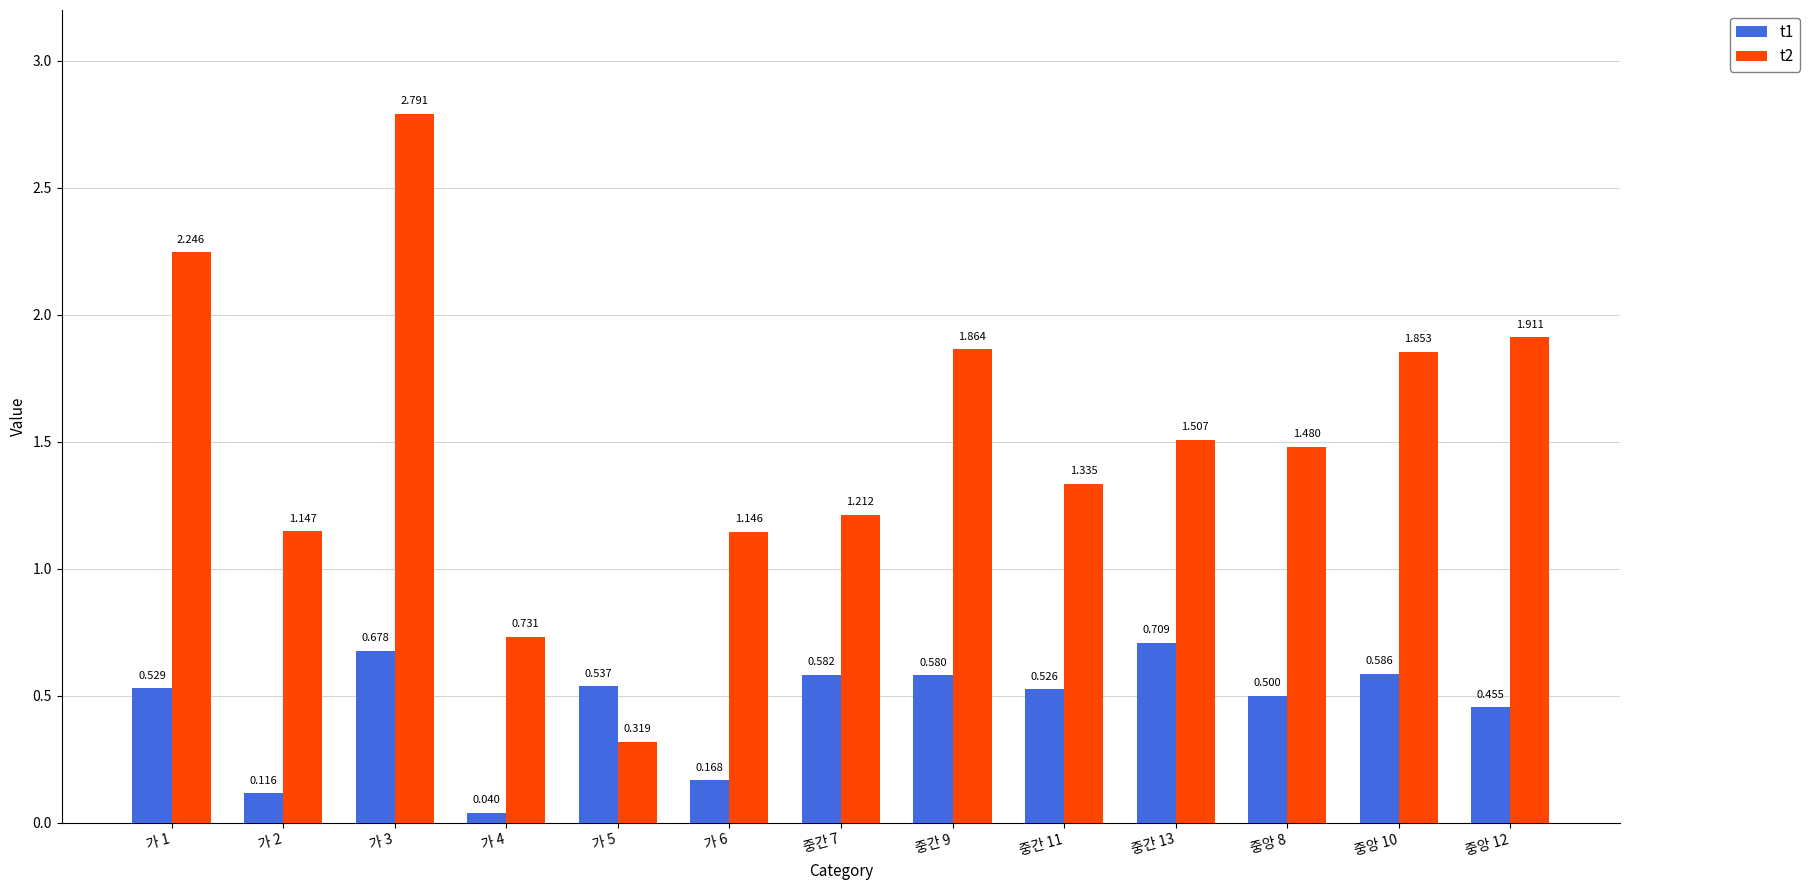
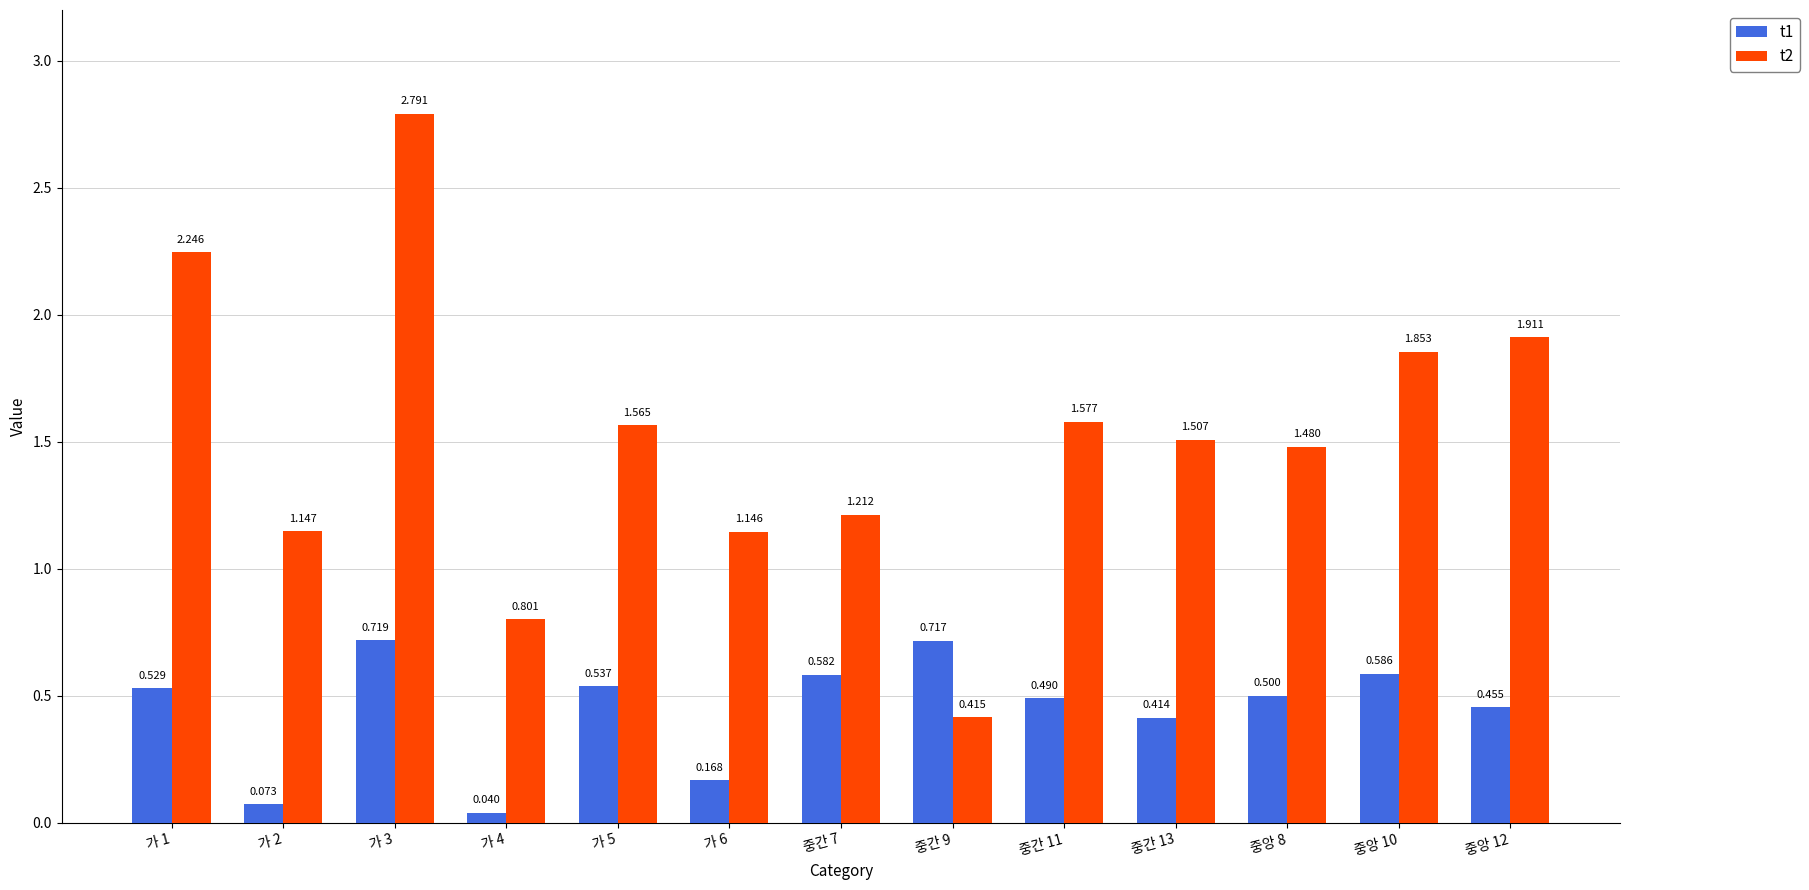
  {
    "t1": {
      "가 1": 0.529,
-     "가 2": 0.116,
-     "가 3": 0.678,
+     "가 2": 0.073,
+     "가 3": 0.719,
      "가 4": 0.040,
      "가 5": 0.537,
      "가 6": 0.168,
      "중간 7": 0.582,
-     "중간 9": 0.580,
-     "중간 11": 0.526,
-     "중간 13": 0.709,
+     "중간 9": 0.717,
+     "중간 11": 0.490,
+     "중간 13": 0.414,
      "중앙 8": 0.500,
      "중앙 10": 0.586,
      "중앙 12": 0.455
    },
    "t2": {
      "가 1": 2.246,
      "가 2": 1.147,
      "가 3": 2.791,
-     "가 4": 0.731,
-     "가 5": 0.319,
+     "가 4": 0.801,
+     "가 5": 1.565,
      "가 6": 1.146,
      "중간 7": 1.212,
-     "중간 9": 1.864,
-     "중간 11": 1.335,
+     "중간 9": 0.415,
+     "중간 11": 1.577,
      "중간 13": 1.507,
      "중앙 8": 1.480,
      "중앙 10": 1.853,
      "중앙 12": 1.911
    }
  }
